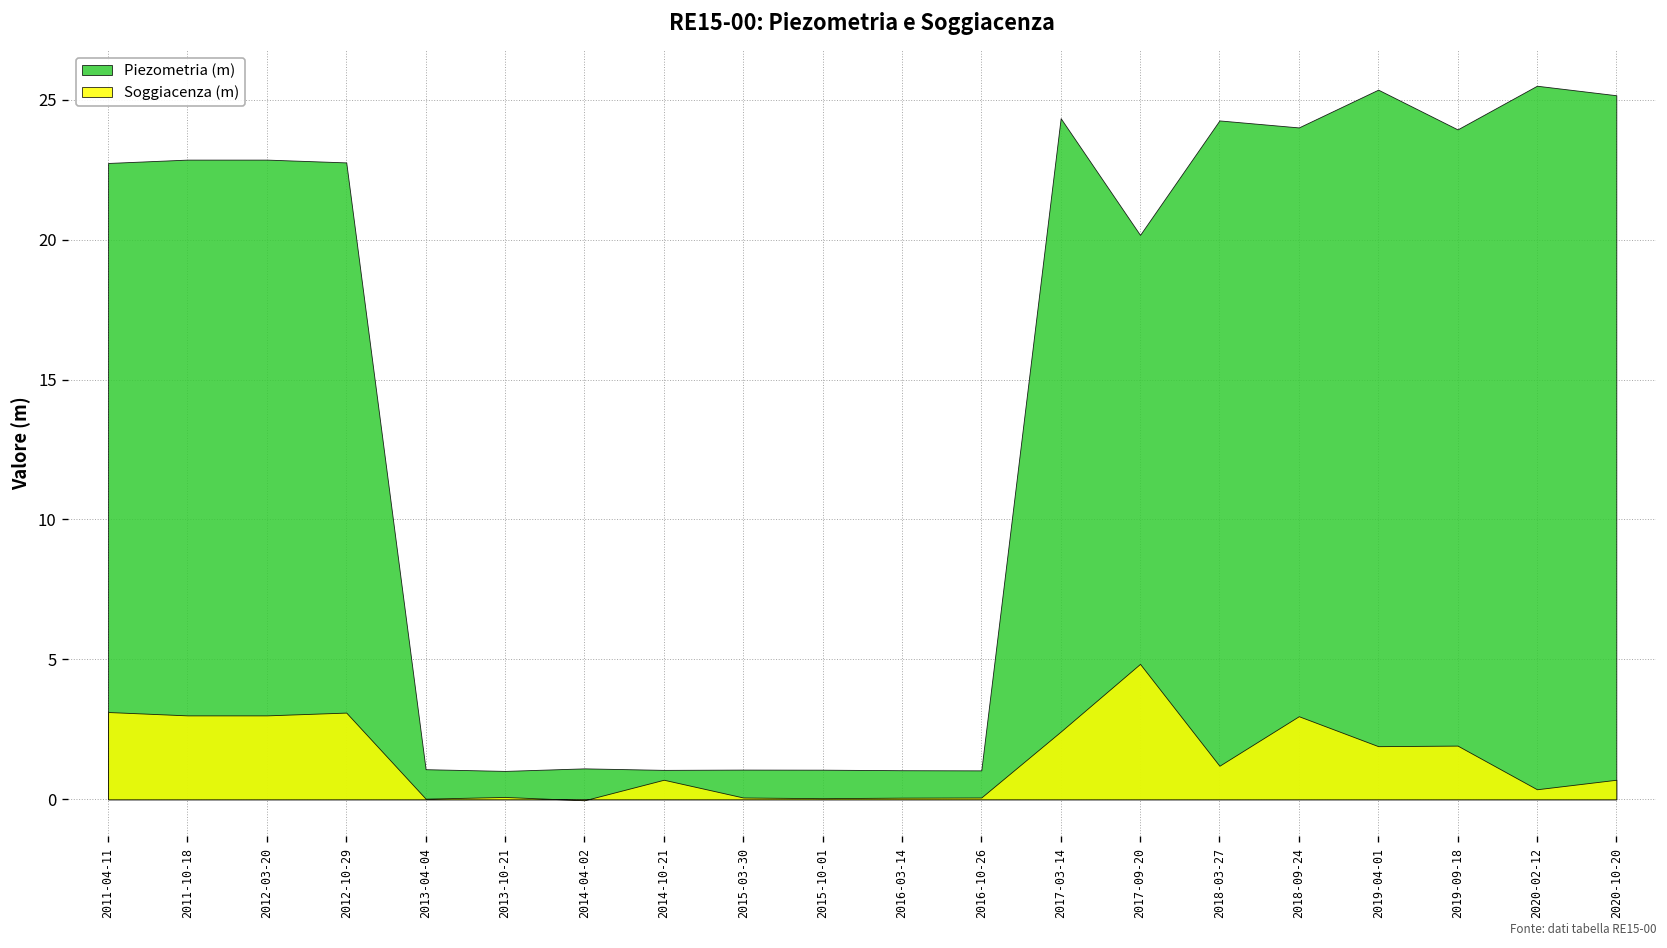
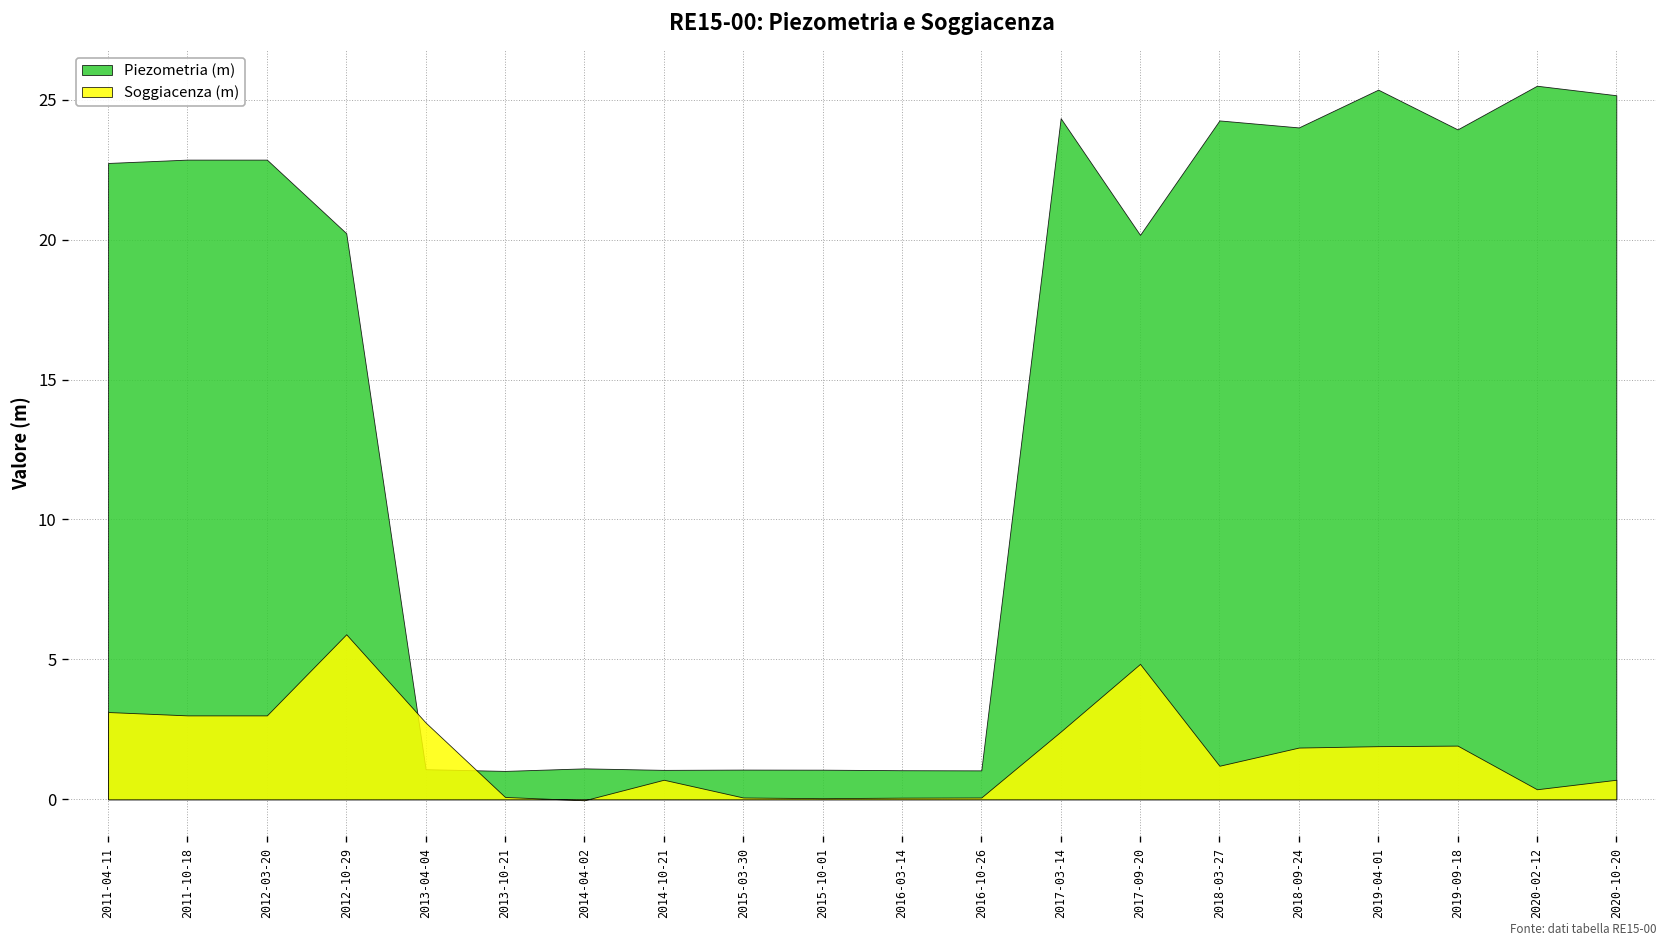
  {
    "Piezometria (m)": {
      "2011-04-11": 22.7,
      "2011-10-18": 22.9,
      "2012-03-20": 22.9,
-     "2012-10-29": 22.8,
+     "2012-10-29": 20.2,
      "2013-04-04": 1.1,
      "2013-10-21": 1.0,
      "2014-04-02": 1.1,
      "2014-10-21": 1.1,
      "2015-03-30": 1.1,
      "2015-10-01": 1.1,
      "2016-03-14": 1.0,
      "2016-10-26": 1.0,
      "2017-03-14": 24.3,
      "2017-09-20": 20.2,
      "2018-03-27": 24.3,
      "2018-09-24": 24.0,
      "2019-04-01": 25.4,
      "2019-09-18": 23.9,
      "2020-02-12": 25.5,
      "2020-10-20": 25.2
    },
    "Soggiacenza (m)": {
      "2011-04-11": 3.1,
      "2011-10-18": 3.0,
      "2012-03-20": 3.0,
-     "2012-10-29": 3.1,
-     "2013-04-04": 0.0,
+     "2012-10-29": 5.9,
+     "2013-04-04": 2.7,
      "2014-10-21": 0.7,
      "2017-03-14": 2.4,
      "2017-09-20": 4.8,
      "2018-03-27": 1.2,
-     "2018-09-24": 3.0,
+     "2018-09-24": 1.9,
      "2019-04-01": 1.9,
      "2019-09-18": 1.9,
      "2020-02-12": 0.4,
      "2020-10-20": 0.7
    }
  }
